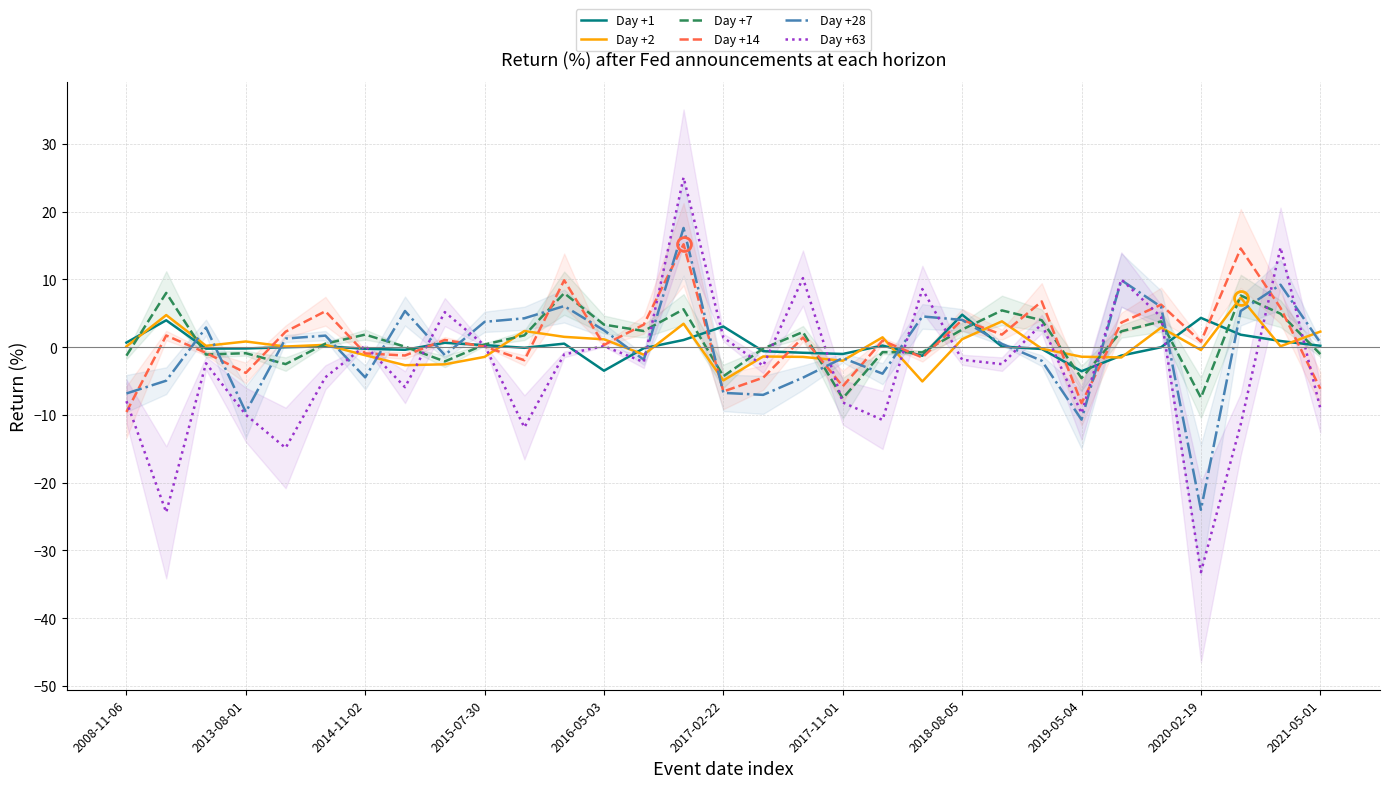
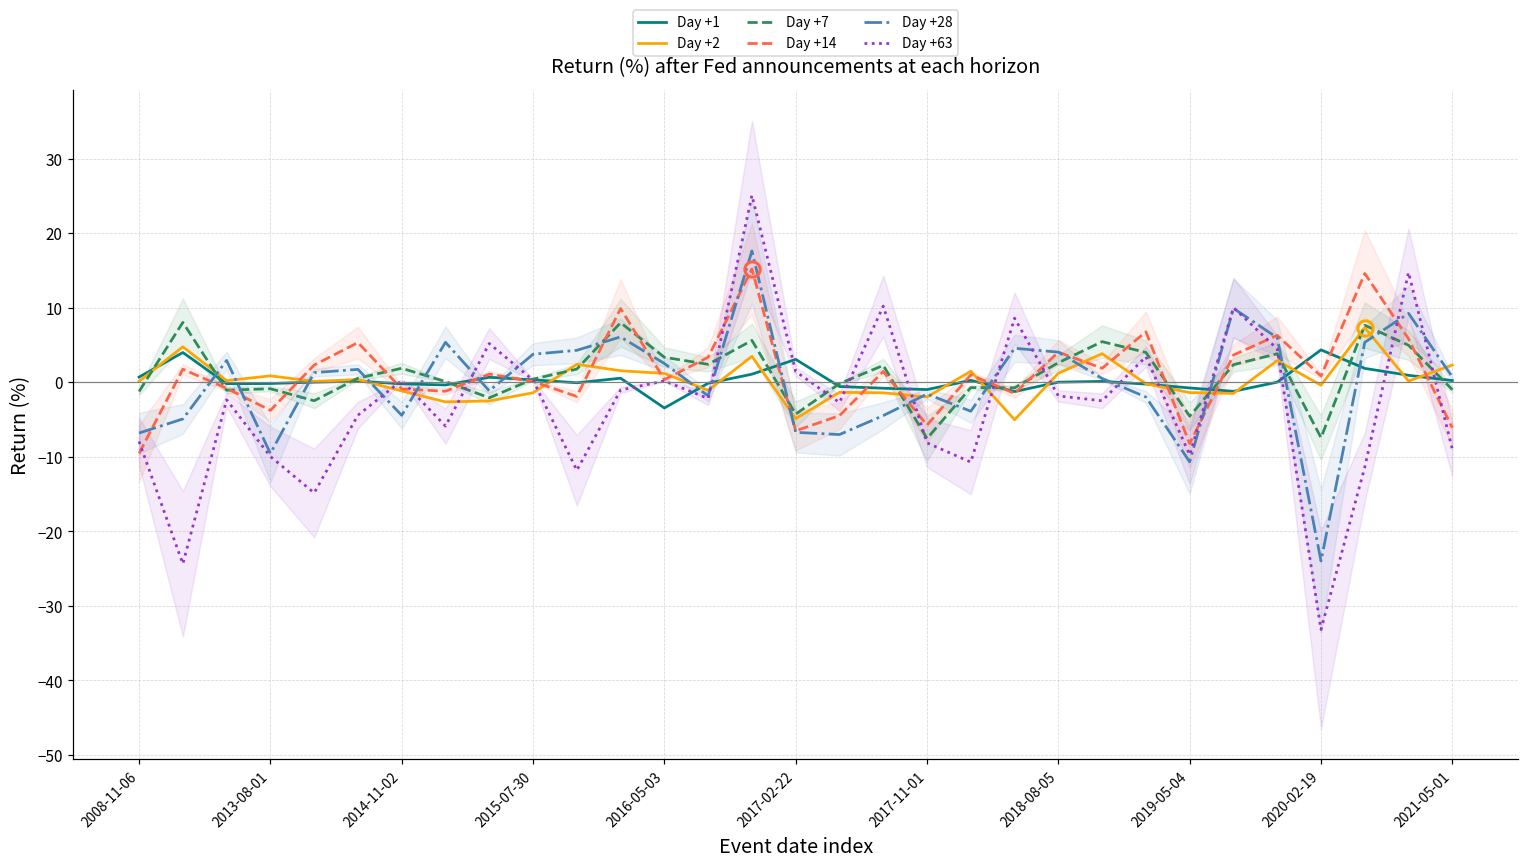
  {
    "Day +1": {
      "2008-11-06": 1,
      "2016-05-03": -3,
      "2017-02-22": 3,
-     "2018-08-05": 5,
-     "2019-05-04": -4,
+     "2018-08-05": 0,
+     "2019-05-04": -1,
      "2020-02-19": 4,
      "2021-05-01": 0
    }
  }
